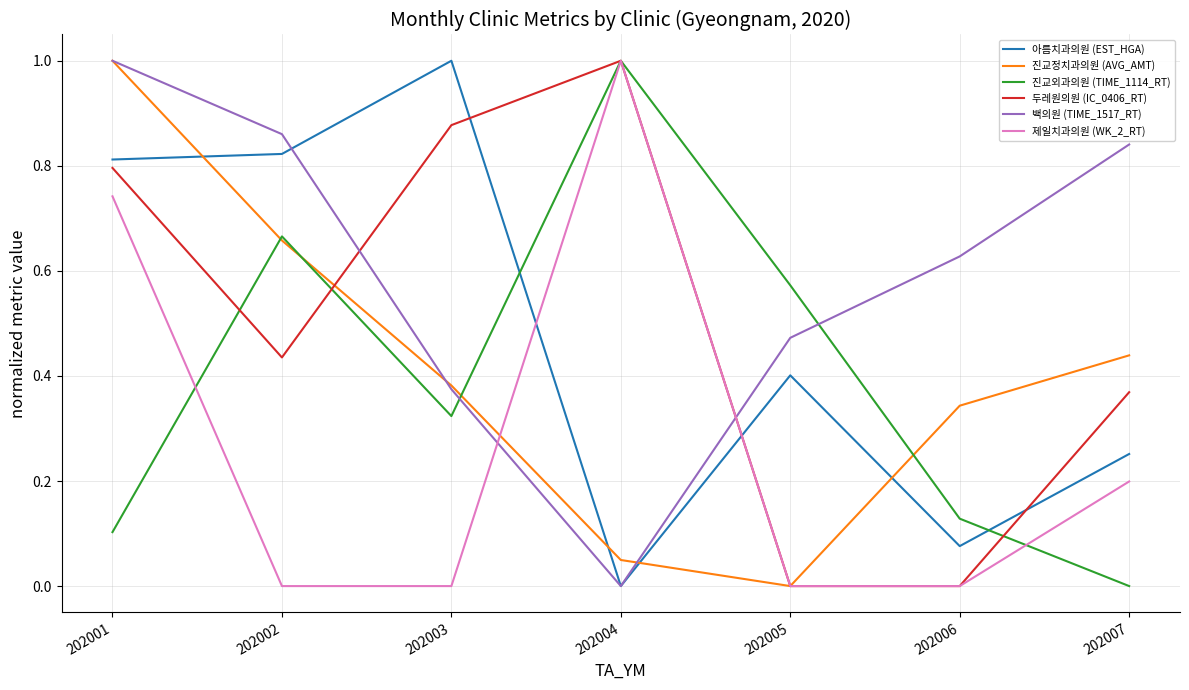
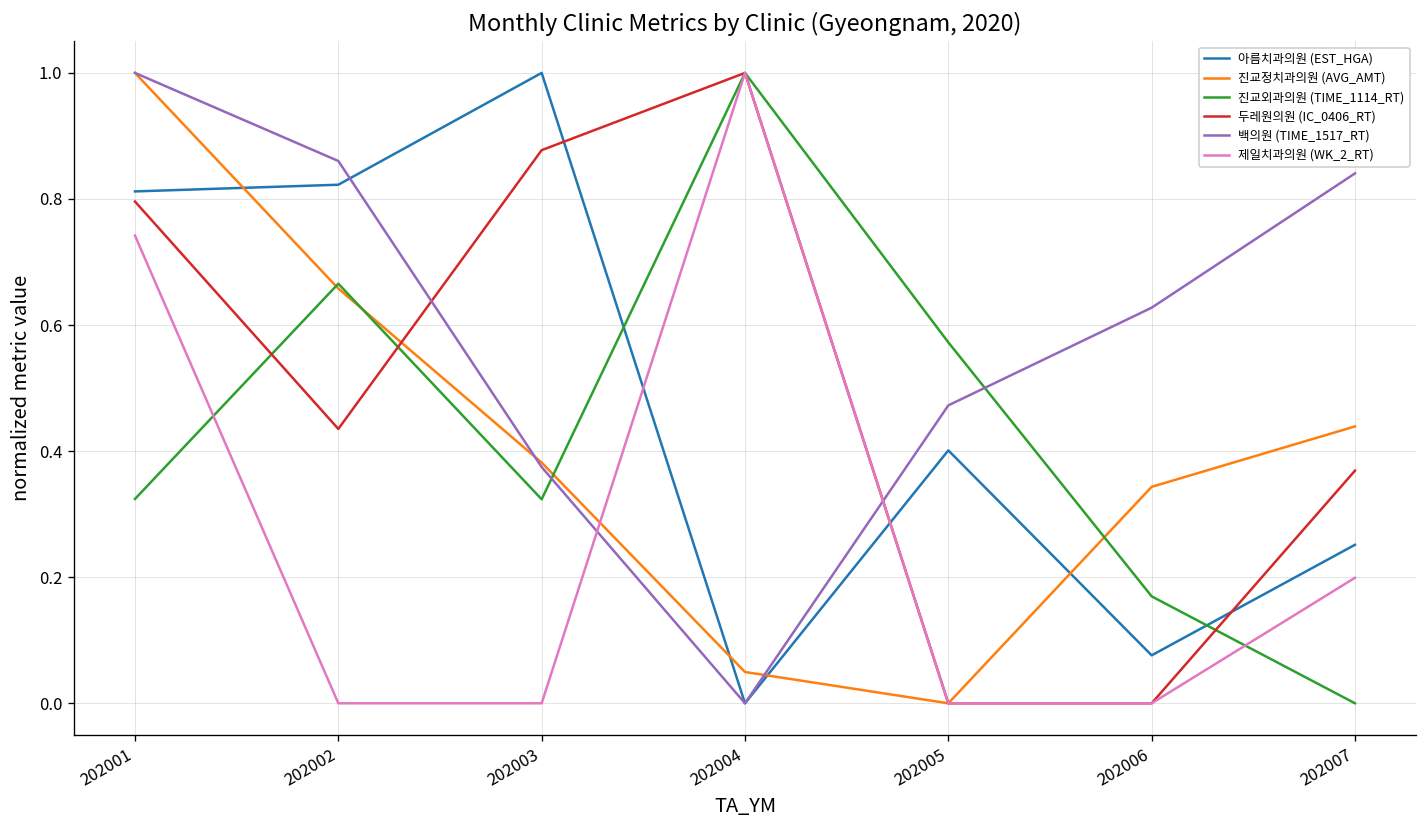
  {
    "아름치과의원 (EST_HGA)": {
      "202001": 0.81,
      "202002": 0.82,
      "202003": 1.00,
      "202005": 0.40,
      "202006": 0.08,
      "202007": 0.25
    },
    "진교정치과의원 (AVG_AMT)": {
      "202002": 0.66,
      "202003": 0.38,
      "202004": 0.05,
      "202006": 0.34,
      "202007": 0.44
    },
    "진교외과의원 (TIME_1114_RT)": {
-     "202001": 0.10,
+     "202001": 0.32,
      "202002": 0.67,
      "202003": 0.32,
      "202005": 0.57,
-     "202006": 0.13,
+     "202006": 0.17,
      "202007": 0.00
    },
    "두레원의원 (IC_0406_RT)": {
      "202001": 0.80,
      "202002": 0.44,
      "202003": 0.88,
      "202007": 0.37
    },
    "백의원 (TIME_1517_RT)": {
      "202002": 0.86,
      "202003": 0.37,
      "202005": 0.47,
      "202006": 0.63,
      "202007": 0.84
    },
    "제일치과의원 (WK_2_RT)": {
      "202001": 0.74,
      "202002": 0.00,
      "202003": 0.00,
      "202007": 0.20
    }
  }
